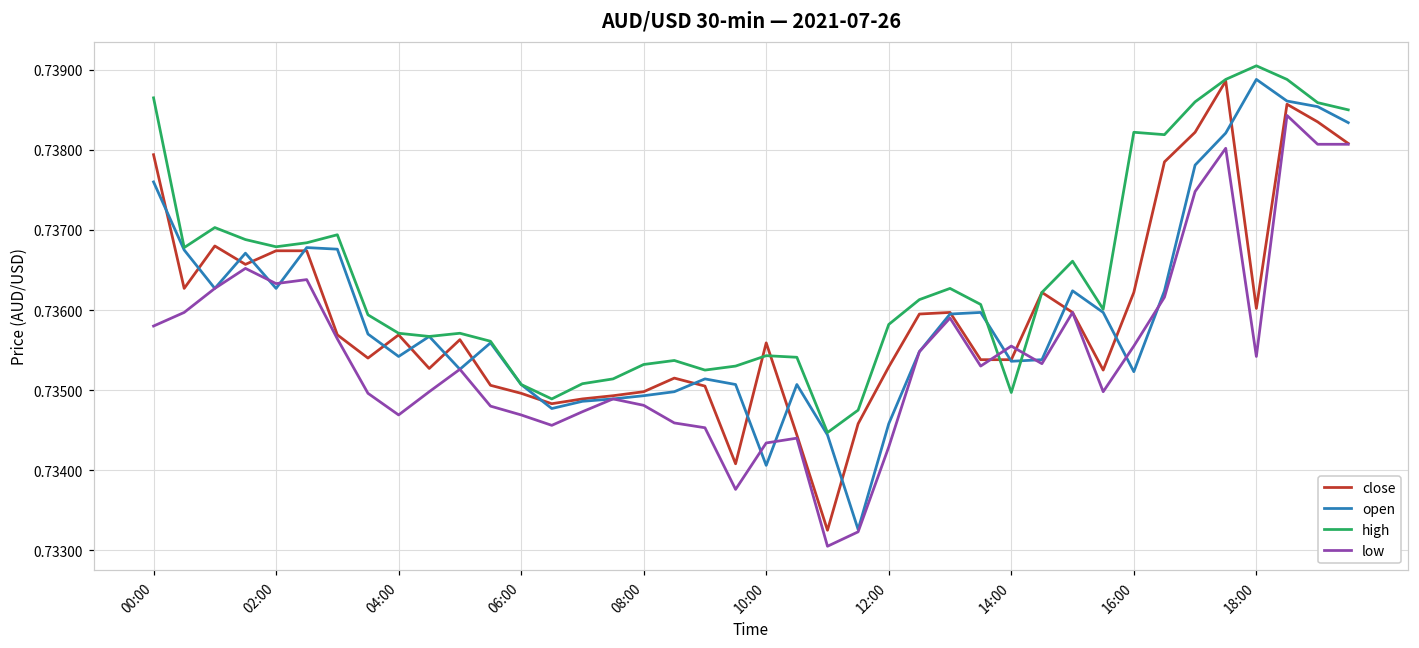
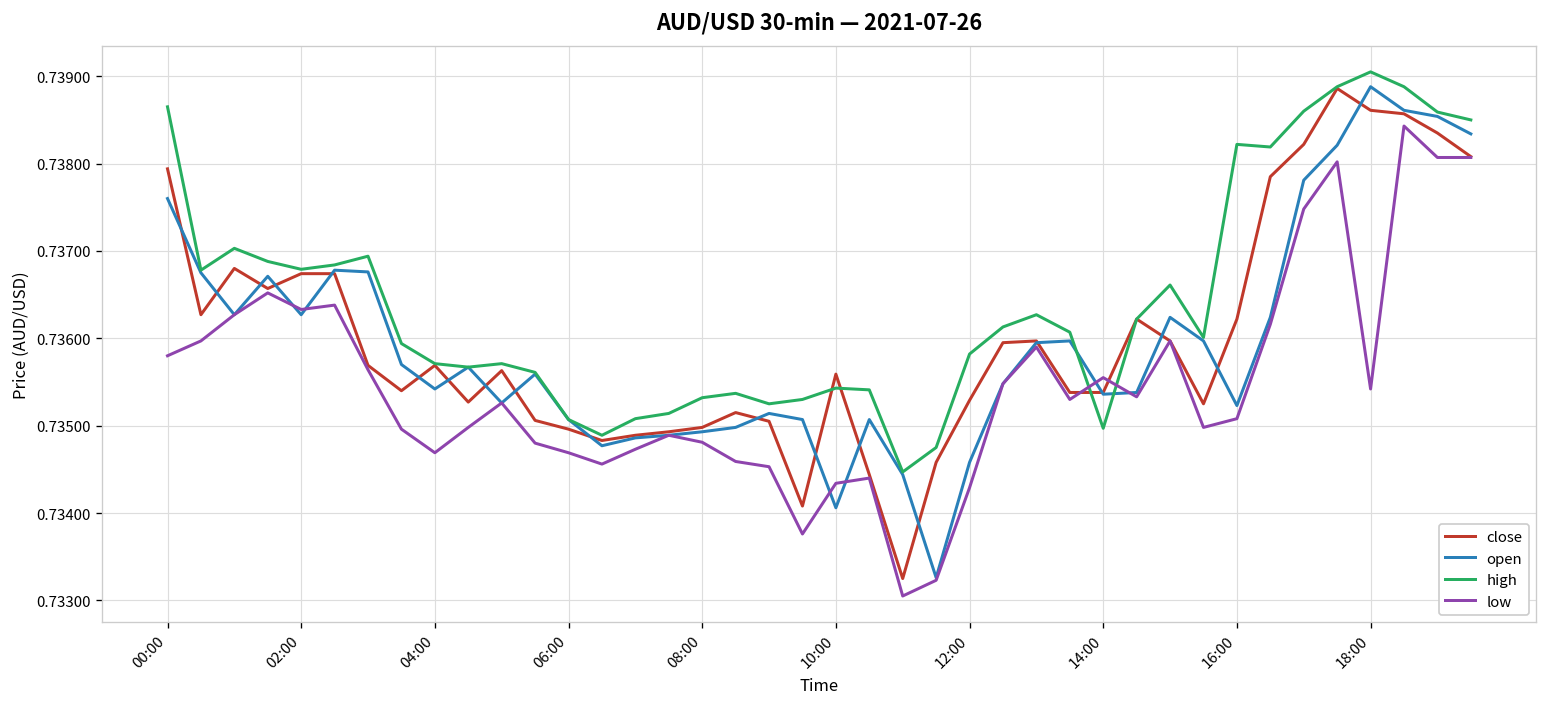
  {
    "close": {
      "00:00": 0.7379,
      "02:00": 0.7367,
      "06:00": 0.7350,
      "08:00": 0.7350,
      "10:00": 0.7356,
      "12:00": 0.7353,
      "16:00": 0.7362,
-     "18:00": 0.7360
+     "18:00": 0.7386
    },
    "open": {
      "00:00": 0.7376,
      "02:00": 0.7363,
      "04:00": 0.7354,
      "08:00": 0.7349,
      "10:00": 0.7341,
      "12:00": 0.7346,
      "16:00": 0.7352,
      "18:00": 0.7389
    },
    "high": {
      "00:00": 0.7387,
      "02:00": 0.7368,
      "08:00": 0.7353,
      "10:00": 0.7354,
      "12:00": 0.7358,
      "14:00": 0.7350,
      "16:00": 0.7382,
      "18:00": 0.7391
    },
    "low": {
      "00:00": 0.7358,
      "02:00": 0.7363,
      "04:00": 0.7347,
      "06:00": 0.7347,
      "08:00": 0.7348,
      "10:00": 0.7343,
      "12:00": 0.7343,
      "14:00": 0.7356,
-     "16:00": 0.7356,
+     "16:00": 0.7351,
      "18:00": 0.7354
    }
  }
